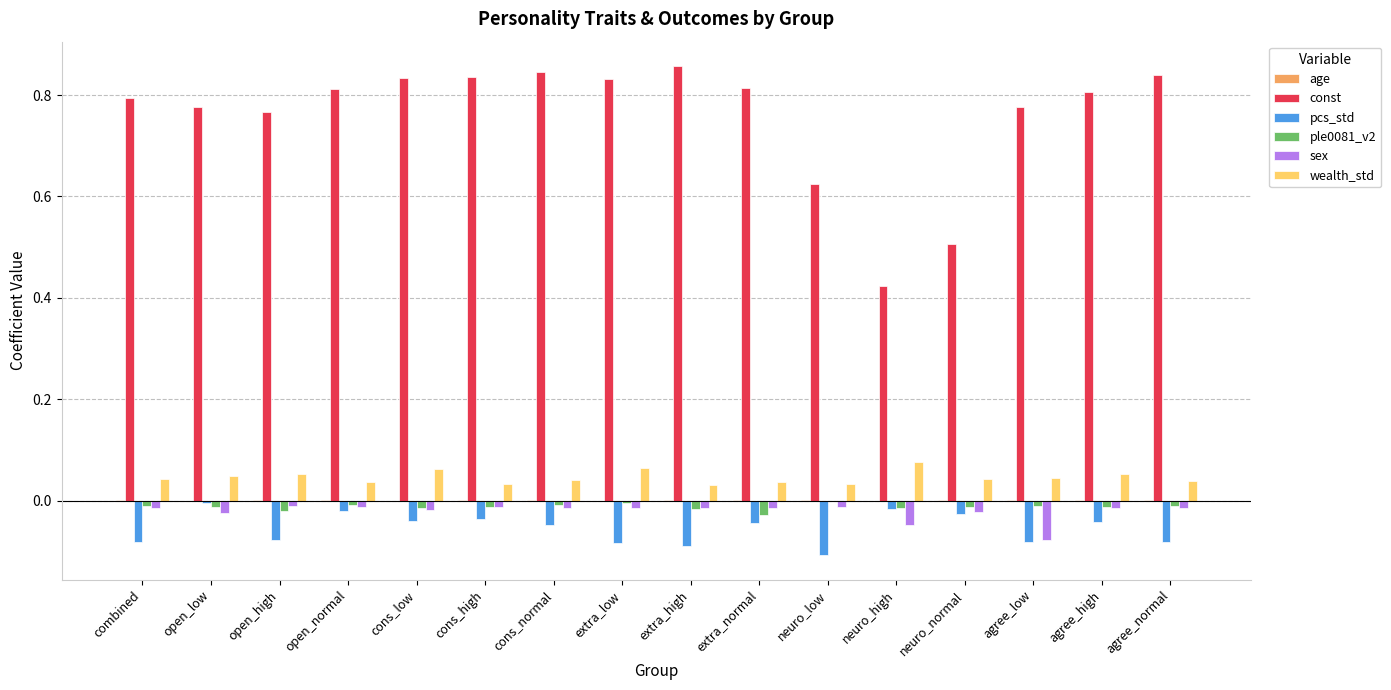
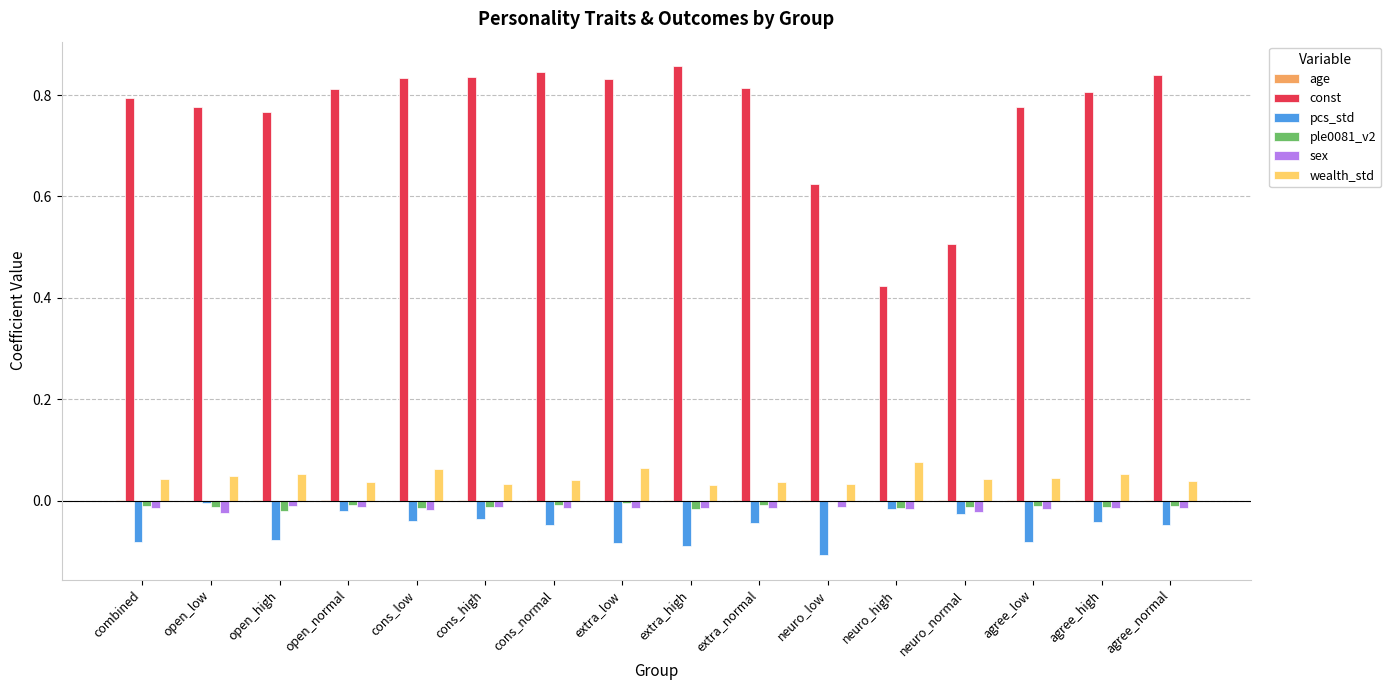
  {
    "const": {
      "combined": 0.79,
      "open_low": 0.78,
      "open_high": 0.77,
      "open_normal": 0.81,
      "cons_low": 0.83,
      "cons_high": 0.84,
      "cons_normal": 0.85,
      "extra_low": 0.83,
      "extra_high": 0.86,
      "extra_normal": 0.81,
      "neuro_low": 0.62,
      "neuro_high": 0.42,
      "neuro_normal": 0.51,
      "agree_low": 0.78,
      "agree_high": 0.81,
      "agree_normal": 0.84
    },
    "pcs_std": {
      "combined": -0.08,
      "open_high": -0.08,
      "open_normal": -0.02,
      "cons_low": -0.04,
      "cons_high": -0.04,
      "cons_normal": -0.05,
      "extra_low": -0.08,
      "extra_high": -0.09,
      "extra_normal": -0.05,
      "neuro_low": -0.11,
      "neuro_high": -0.02,
      "neuro_normal": -0.03,
      "agree_low": -0.08,
      "agree_high": -0.04,
-     "agree_normal": -0.08
+     "agree_normal": -0.05
    },
    "ple0081_v2": {
      "combined": -0.01,
      "open_low": -0.01,
      "open_high": -0.02,
      "open_normal": -0.01,
      "cons_low": -0.02,
      "cons_high": -0.01,
      "cons_normal": -0.01,
      "extra_low": -0.01,
      "extra_high": -0.02,
-     "extra_normal": -0.03,
+     "extra_normal": -0.01,
      "neuro_high": -0.02,
      "neuro_normal": -0.01,
      "agree_low": -0.01,
      "agree_high": -0.01,
      "agree_normal": -0.01
    },
    "sex": {
      "combined": -0.02,
      "open_low": -0.02,
      "open_high": -0.01,
      "open_normal": -0.01,
      "cons_low": -0.02,
      "cons_high": -0.01,
      "cons_normal": -0.01,
      "extra_low": -0.01,
      "extra_high": -0.01,
      "extra_normal": -0.01,
      "neuro_low": -0.01,
-     "neuro_high": -0.05,
+     "neuro_high": -0.02,
      "neuro_normal": -0.02,
-     "agree_low": -0.08,
+     "agree_low": -0.02,
      "agree_high": -0.01,
      "agree_normal": -0.01
    }
  }
